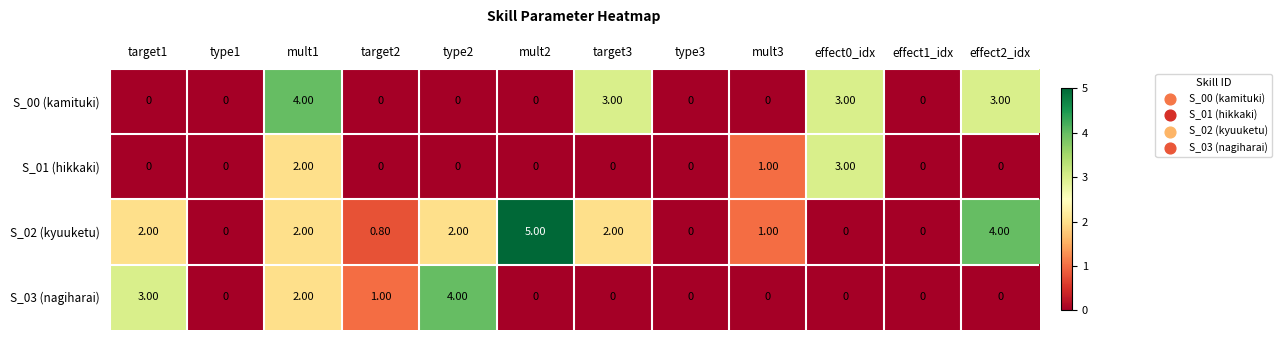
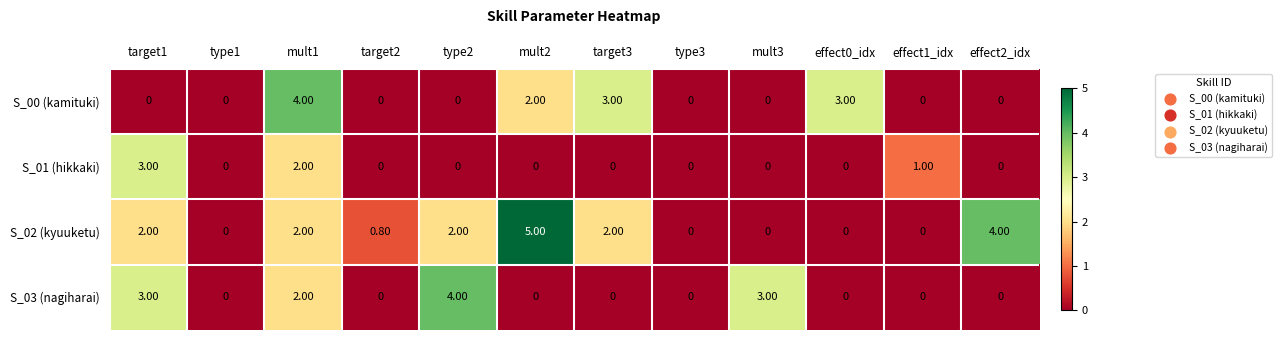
  {
    "S_00 (kamituki)": {
      "target1": 0,
      "type1": 0,
      "mult1": 4.00,
      "target2": 0,
      "type2": 0,
-     "mult2": 0,
+     "mult2": 2.00,
      "target3": 3.00,
      "type3": 0,
      "mult3": 0,
      "effect0_idx": 3.00,
      "effect1_idx": 0,
-     "effect2_idx": 3.00
+     "effect2_idx": 0
    },
    "S_01 (hikkaki)": {
-     "target1": 0,
+     "target1": 3.00,
      "type1": 0,
      "mult1": 2.00,
      "target2": 0,
      "type2": 0,
      "mult2": 0,
      "target3": 0,
      "type3": 0,
-     "mult3": 1.00,
-     "effect0_idx": 3.00,
-     "effect1_idx": 0,
+     "mult3": 0,
+     "effect0_idx": 0,
+     "effect1_idx": 1.00,
      "effect2_idx": 0
    },
    "S_02 (kyuuketu)": {
      "target1": 2.00,
      "type1": 0,
      "mult1": 2.00,
      "target2": 0.80,
      "type2": 2.00,
      "mult2": 5.00,
      "target3": 2.00,
      "type3": 0,
-     "mult3": 1.00,
+     "mult3": 0,
      "effect0_idx": 0,
      "effect1_idx": 0,
      "effect2_idx": 4.00
    },
    "S_03 (nagiharai)": {
      "target1": 3.00,
      "type1": 0,
      "mult1": 2.00,
-     "target2": 1.00,
+     "target2": 0,
      "type2": 4.00,
      "mult2": 0,
      "target3": 0,
      "type3": 0,
-     "mult3": 0,
+     "mult3": 3.00,
      "effect0_idx": 0,
      "effect1_idx": 0,
      "effect2_idx": 0
    }
  }
